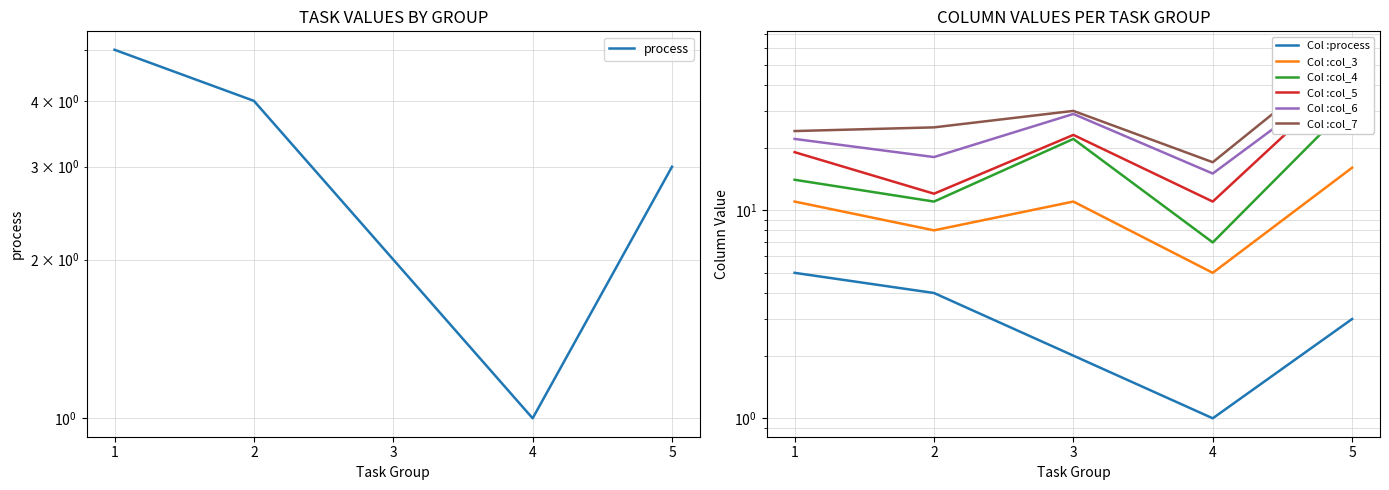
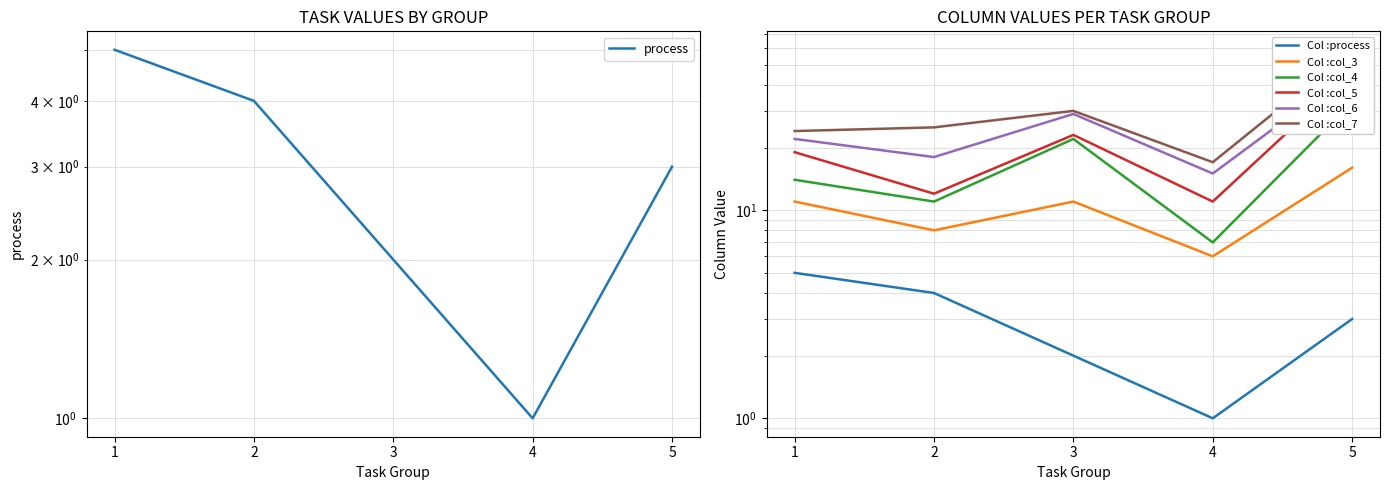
  {
    "COLUMN VALUES PER TASK GROUP": {
      "Col :process": {
        "1": 5,
        "2": 4,
        "3": 2,
        "4": 1,
        "5": 3
      },
      "Col :col_3": {
        "1": 11,
        "2": 8,
        "3": 11,
-       "4": 5,
+       "4": 6,
        "5": 16
      },
      "Col :col_4": {
        "1": 14,
        "2": 11,
        "3": 22,
        "4": 7
      },
      "Col :col_5": {
        "1": 19,
        "2": 12,
        "3": 23,
        "4": 11
      },
      "Col :col_6": {
        "1": 22,
        "2": 18,
        "3": 29,
        "4": 15
      },
      "Col :col_7": {
        "1": 24,
        "2": 25,
        "3": 30,
        "4": 17
      }
    }
  }
